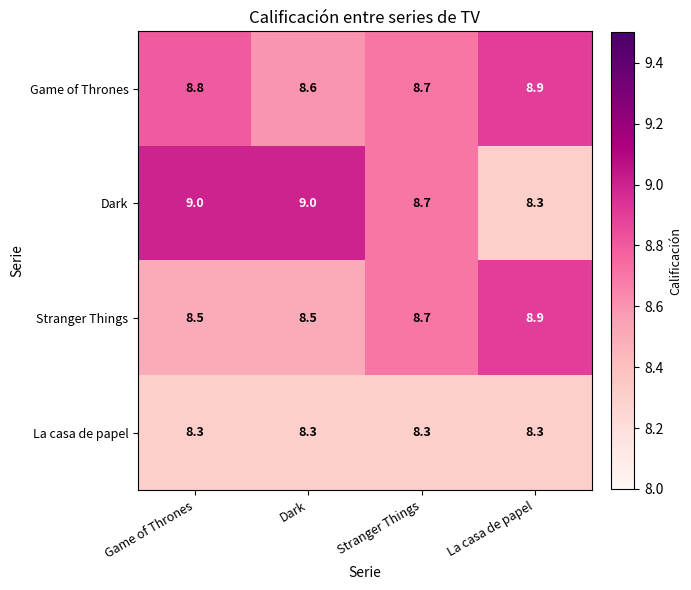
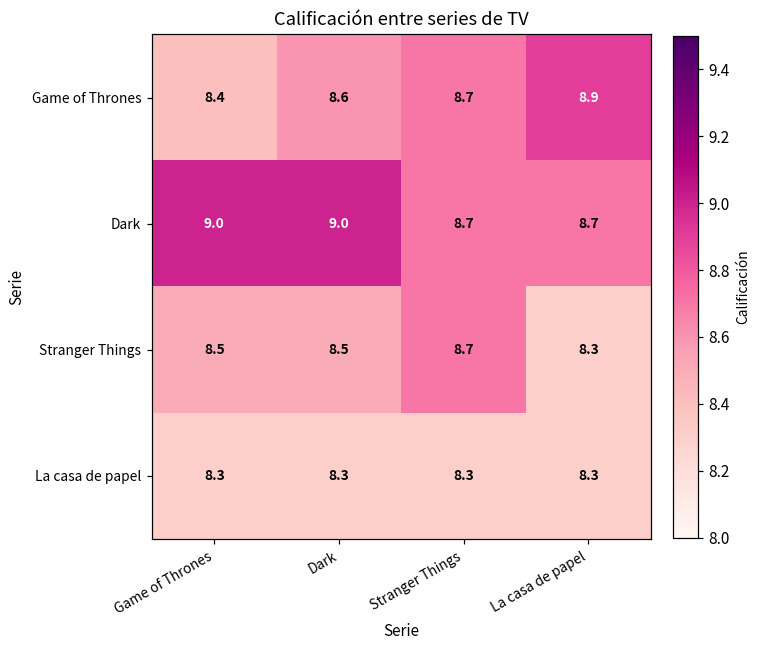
  {
    "Game of Thrones": {
-     "Game of Thrones": 8.8,
+     "Game of Thrones": 8.4,
      "Dark": 8.6,
      "Stranger Things": 8.7,
      "La casa de papel": 8.9
    },
    "Dark": {
      "Game of Thrones": 9.0,
      "Dark": 9.0,
      "Stranger Things": 8.7,
-     "La casa de papel": 8.3
+     "La casa de papel": 8.7
    },
    "Stranger Things": {
      "Game of Thrones": 8.5,
      "Dark": 8.5,
      "Stranger Things": 8.7,
-     "La casa de papel": 8.9
+     "La casa de papel": 8.3
    },
    "La casa de papel": {
      "Game of Thrones": 8.3,
      "Dark": 8.3,
      "Stranger Things": 8.3,
      "La casa de papel": 8.3
    }
  }
